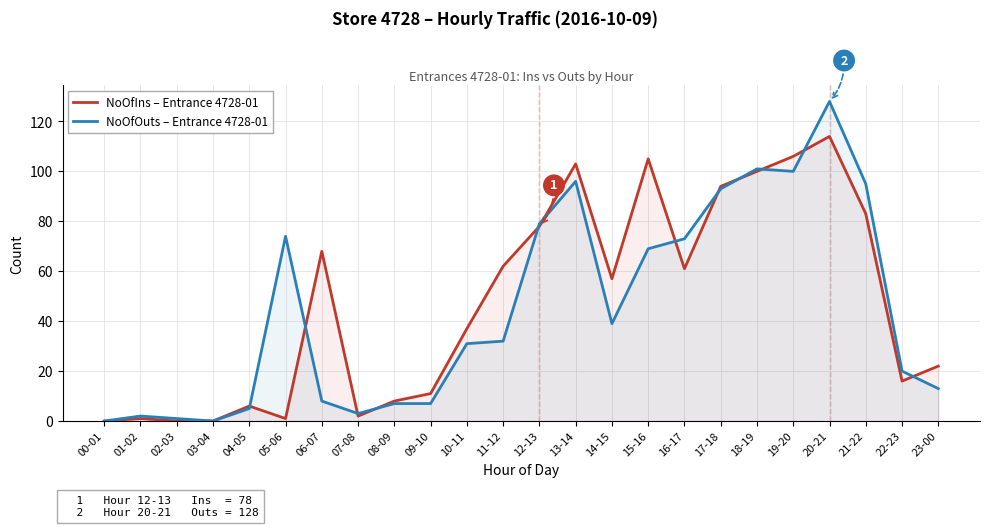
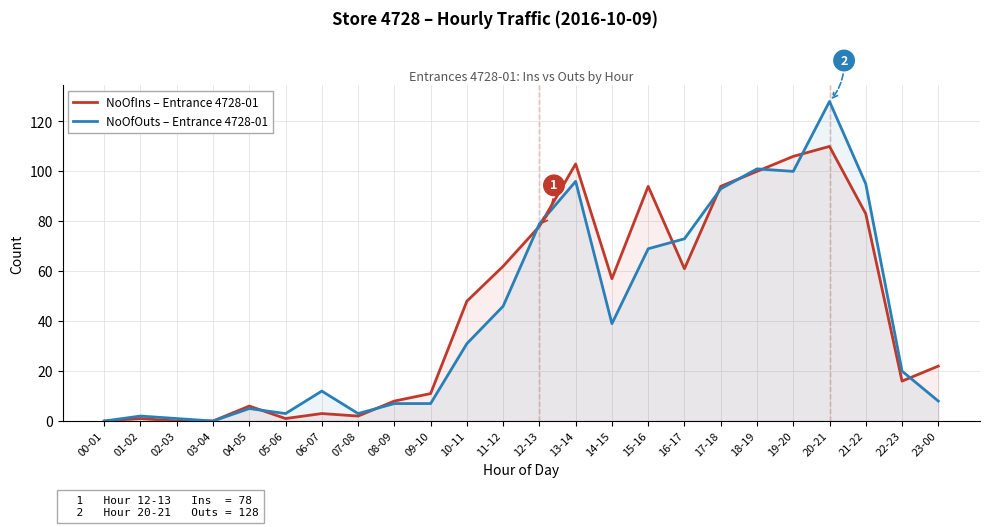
  {
    "NoOfIns – Entrance 4728-01": {
      "05-06": 1,
-     "06-07": 68,
+     "06-07": 3,
      "09-10": 11,
-     "10-11": 37,
+     "10-11": 48,
      "11-12": 62,
      "13-14": 103,
      "14-15": 57,
-     "15-16": 105,
+     "15-16": 94,
      "16-17": 61,
      "19-20": 106,
-     "20-21": 114,
+     "20-21": 110,
      "21-22": 83,
      "22-23": 16,
      "23-00": 22
    },
    "NoOfOuts – Entrance 4728-01": {
-     "05-06": 74,
-     "06-07": 8,
+     "05-06": 3,
+     "06-07": 12,
      "09-10": 7,
      "10-11": 31,
-     "11-12": 32,
+     "11-12": 46,
      "13-14": 96,
      "14-15": 39,
      "15-16": 69,
      "16-17": 73,
      "19-20": 100,
      "20-21": 128,
      "21-22": 95,
      "22-23": 20,
-     "23-00": 13
+     "23-00": 8
    }
  }
